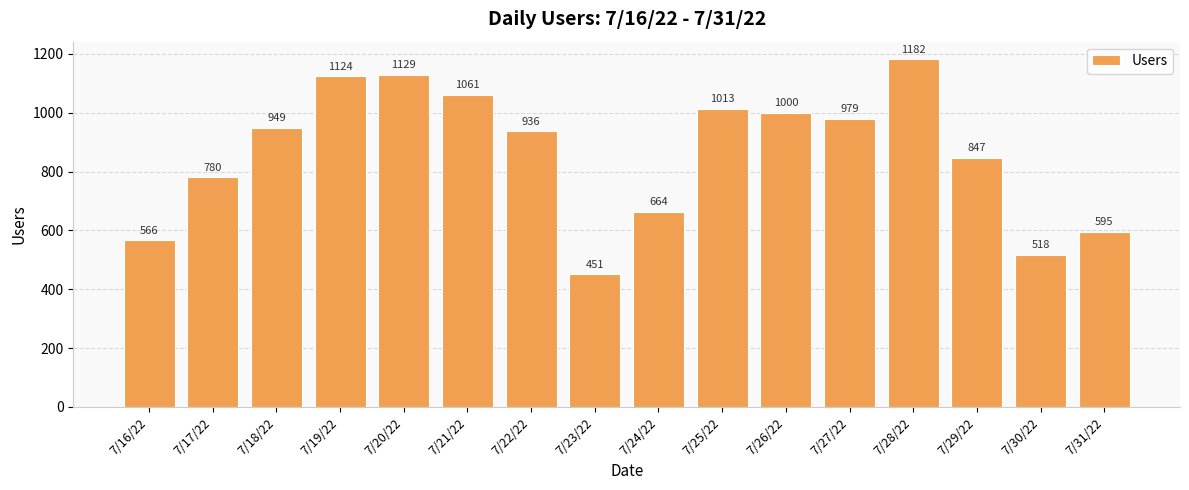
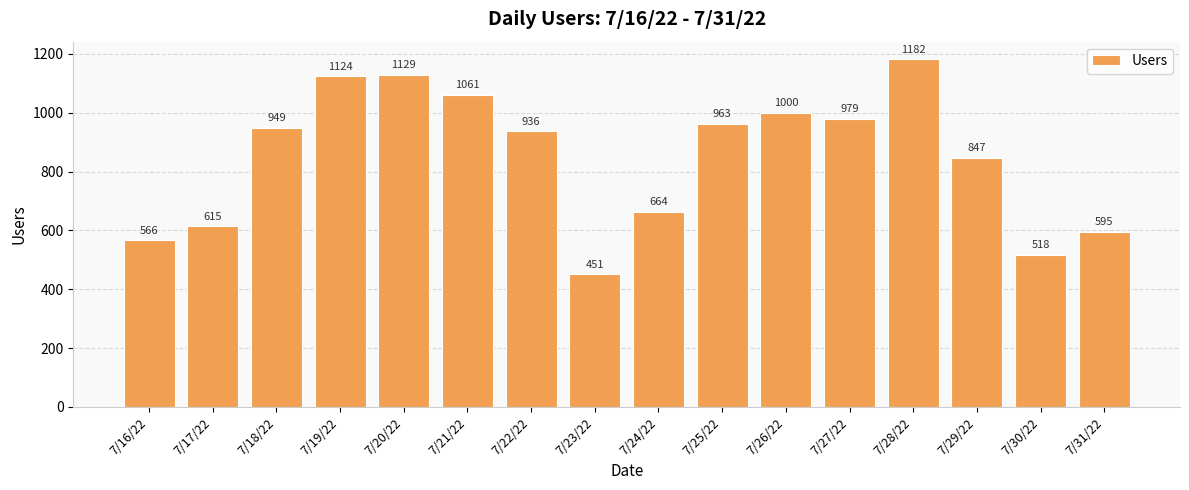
  {
    "7/16/22": 566,
-   "7/17/22": 780,
+   "7/17/22": 615,
    "7/18/22": 949,
    "7/19/22": 1124,
    "7/20/22": 1129,
    "7/21/22": 1061,
    "7/22/22": 936,
    "7/23/22": 451,
    "7/24/22": 664,
-   "7/25/22": 1013,
+   "7/25/22": 963,
    "7/26/22": 1000,
    "7/27/22": 979,
    "7/28/22": 1182,
    "7/29/22": 847,
    "7/30/22": 518,
    "7/31/22": 595
  }
